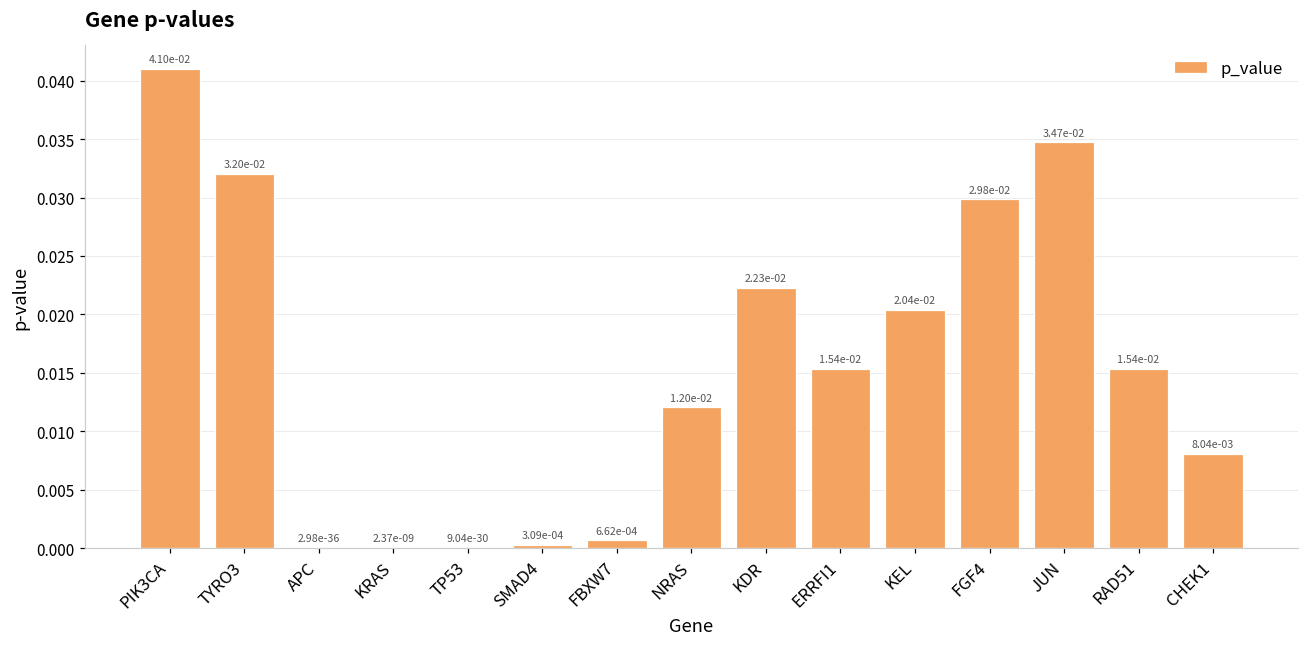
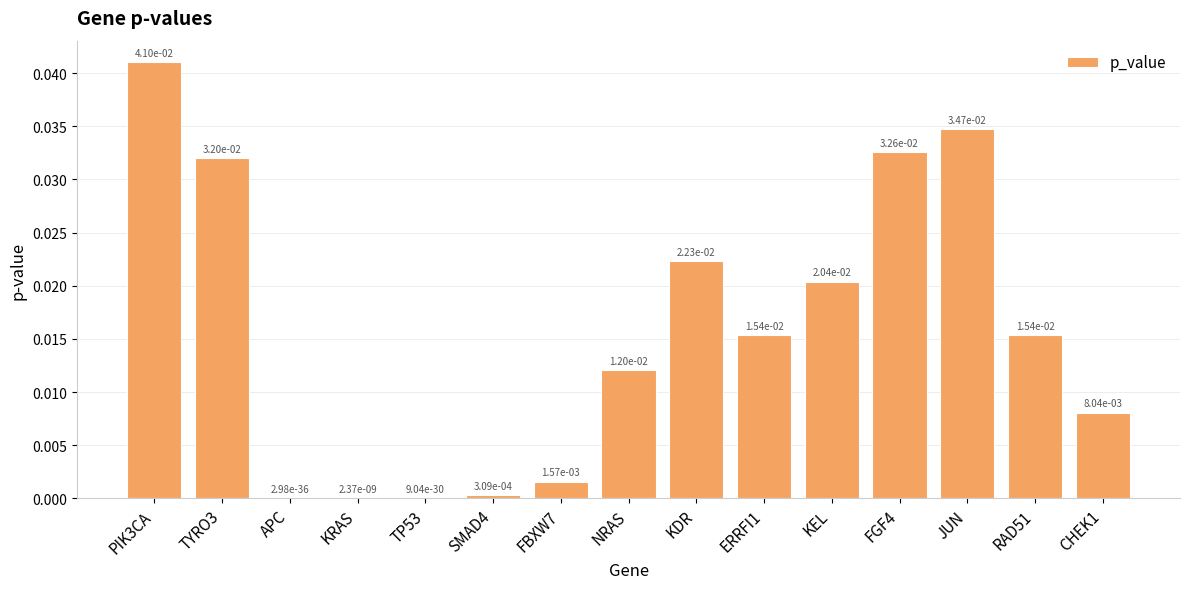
  {
    "PIK3CA": "4.10e-02",
    "TYRO3": "3.20e-02",
    "APC": "2.98e-36",
    "KRAS": "2.37e-09",
    "TP53": "9.04e-30",
    "SMAD4": "3.09e-04",
-   "FBXW7": "6.62e-04",
+   "FBXW7": "1.57e-03",
    "NRAS": "1.20e-02",
    "KDR": "2.23e-02",
    "ERRFI1": "1.54e-02",
    "KEL": "2.04e-02",
-   "FGF4": "2.98e-02",
+   "FGF4": "3.26e-02",
    "JUN": "3.47e-02",
    "RAD51": "1.54e-02",
    "CHEK1": "8.04e-03"
  }
